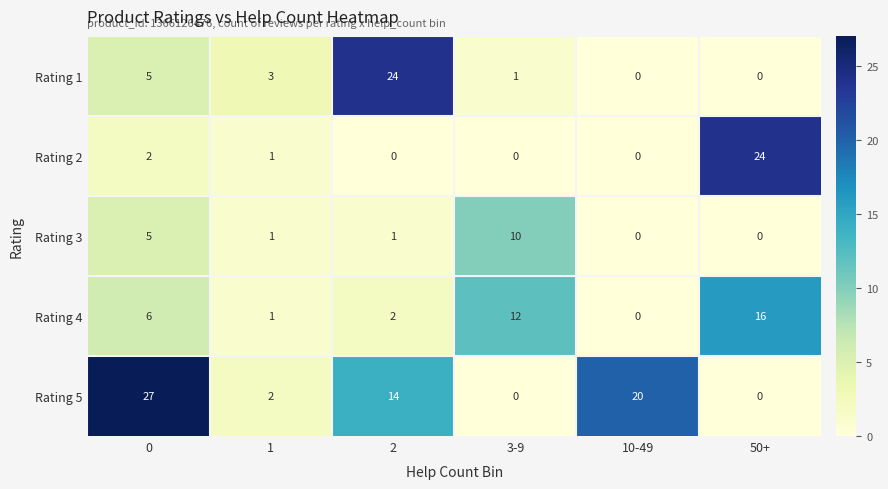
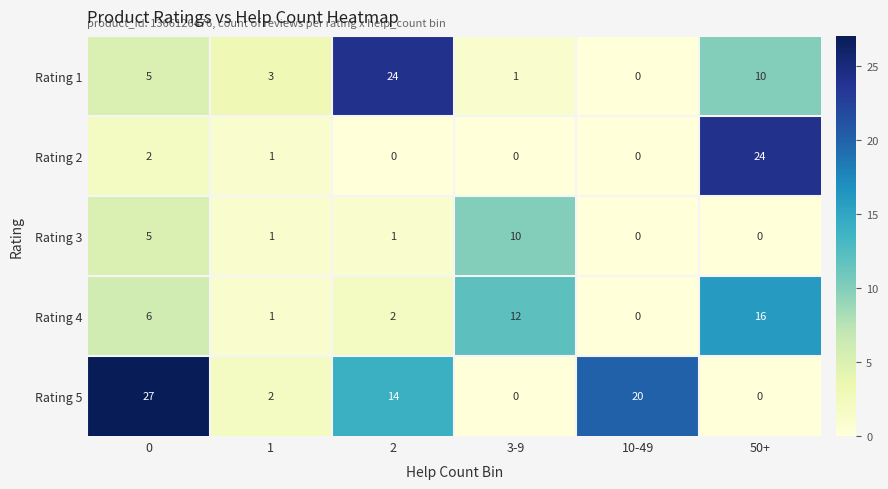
  {
    "Rating 1": {
      "0": 5,
      "1": 3,
      "2": 24,
      "3-9": 1,
      "10-49": 0,
-     "50+": 0
+     "50+": 10
    },
    "Rating 2": {
      "0": 2,
      "1": 1,
      "2": 0,
      "3-9": 0,
      "10-49": 0,
      "50+": 24
    },
    "Rating 3": {
      "0": 5,
      "1": 1,
      "2": 1,
      "3-9": 10,
      "10-49": 0,
      "50+": 0
    },
    "Rating 4": {
      "0": 6,
      "1": 1,
      "2": 2,
      "3-9": 12,
      "10-49": 0,
      "50+": 16
    },
    "Rating 5": {
      "0": 27,
      "1": 2,
      "2": 14,
      "3-9": 0,
      "10-49": 20,
      "50+": 0
    }
  }
